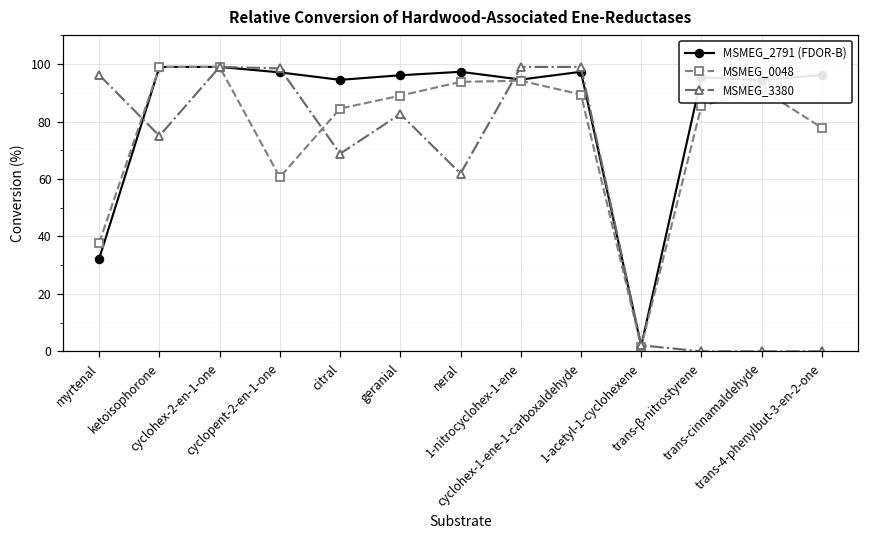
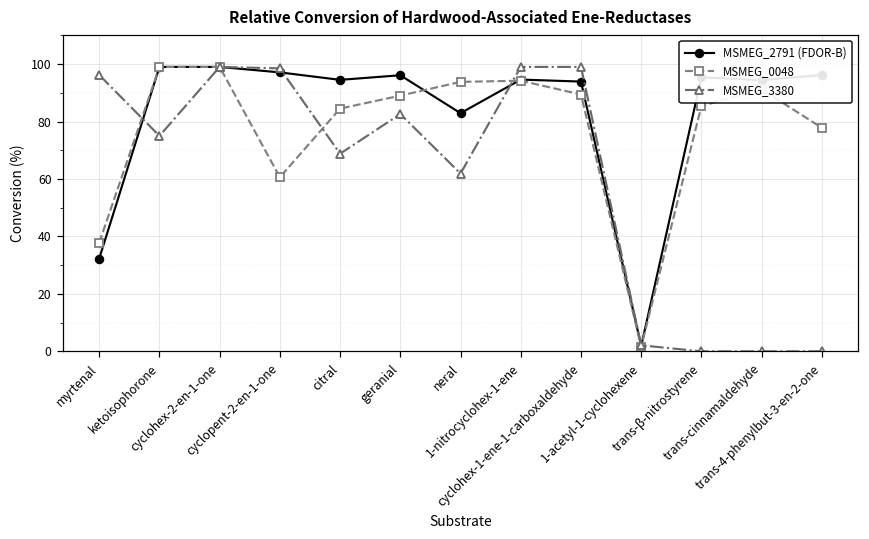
  {
    "MSMEG_2791 (FDOR-B)": {
      "myrtenal": 32,
      "cyclopent-2-en-1-one": 97,
      "citral": 95,
      "geranial": 96,
-     "neral": 97,
-     "cyclohex-1-ene-1-carboxaldehyde": 97
+     "neral": 83,
+     "cyclohex-1-ene-1-carboxaldehyde": 94
    }
  }
